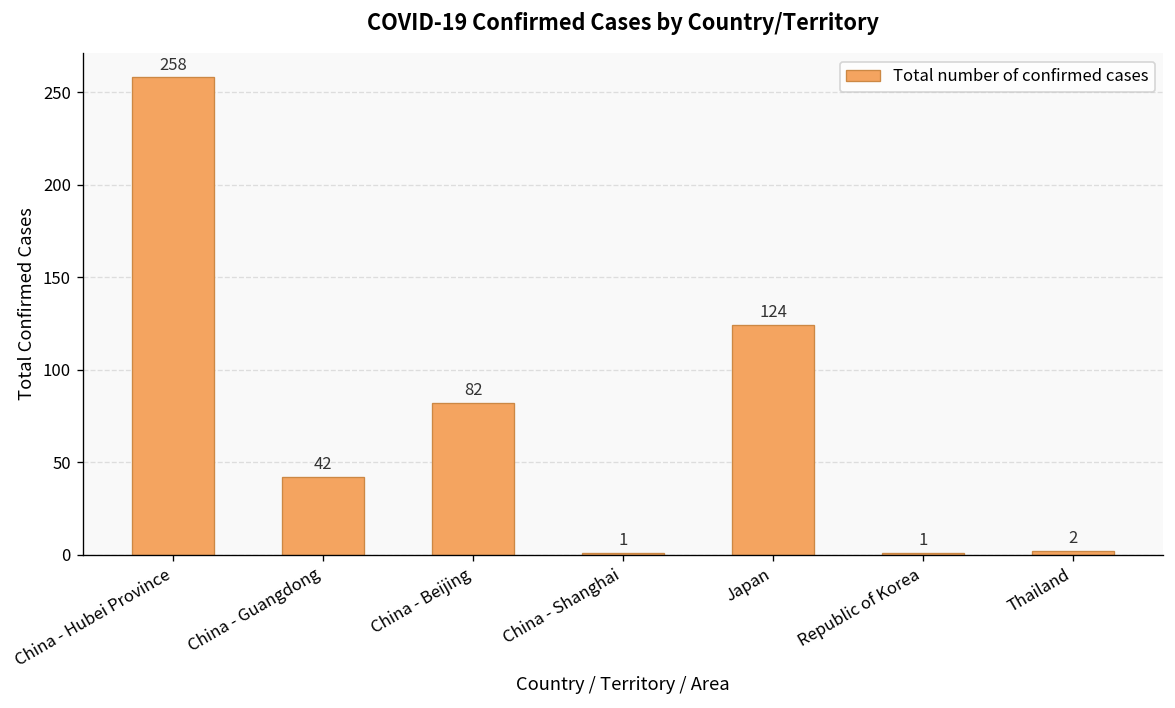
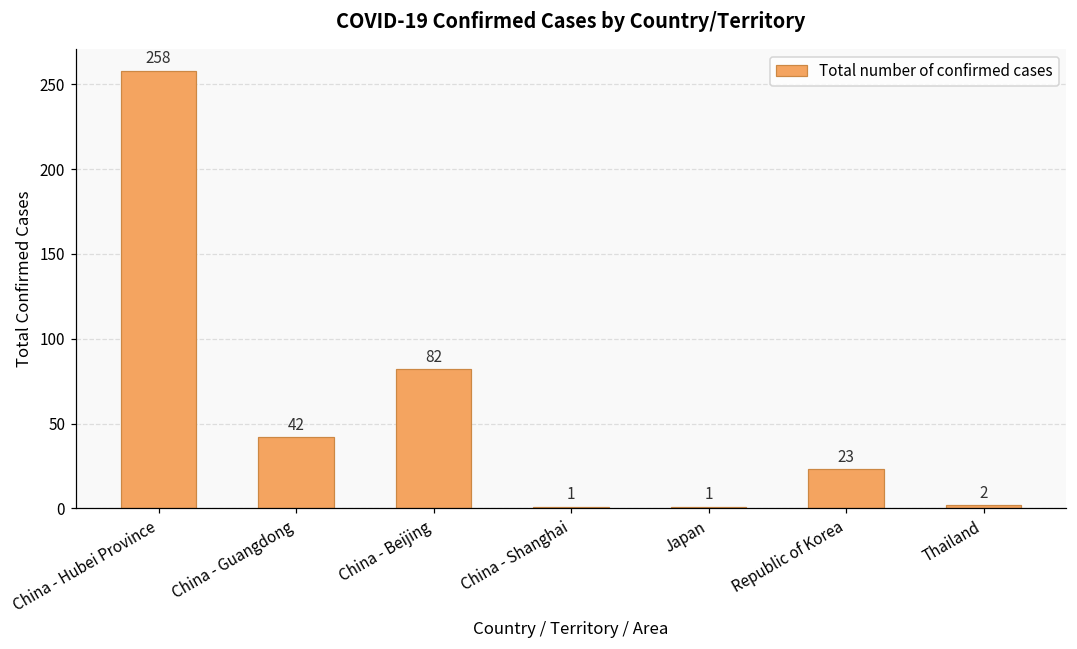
  {
    "China - Hubei Province": 258,
    "China - Guangdong": 42,
    "China - Beijing": 82,
    "China - Shanghai": 1,
-   "Japan": 124,
-   "Republic of Korea": 1,
+   "Japan": 1,
+   "Republic of Korea": 23,
    "Thailand": 2
  }
